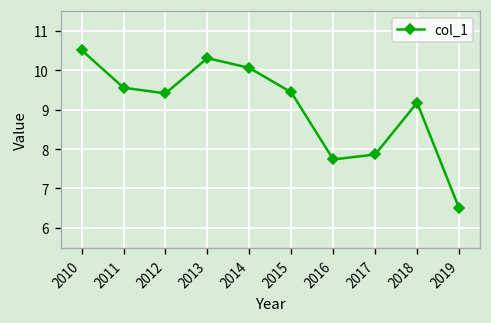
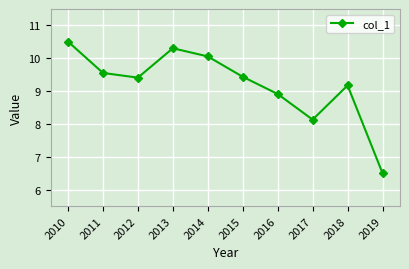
  {
    "2010": 10.5,
    "2011": 9.6,
    "2012": 9.4,
    "2013": 10.3,
    "2014": 10.1,
    "2015": 9.4,
-   "2016": 7.7,
-   "2017": 7.9,
+   "2016": 8.9,
+   "2017": 8.1,
    "2018": 9.2,
    "2019": 6.5
  }
